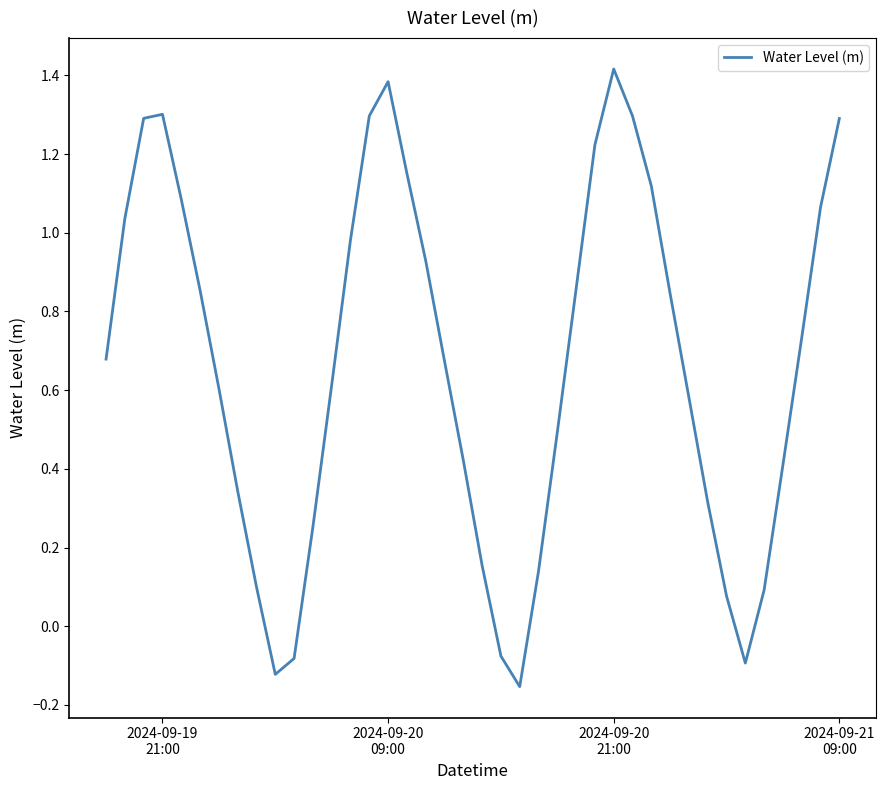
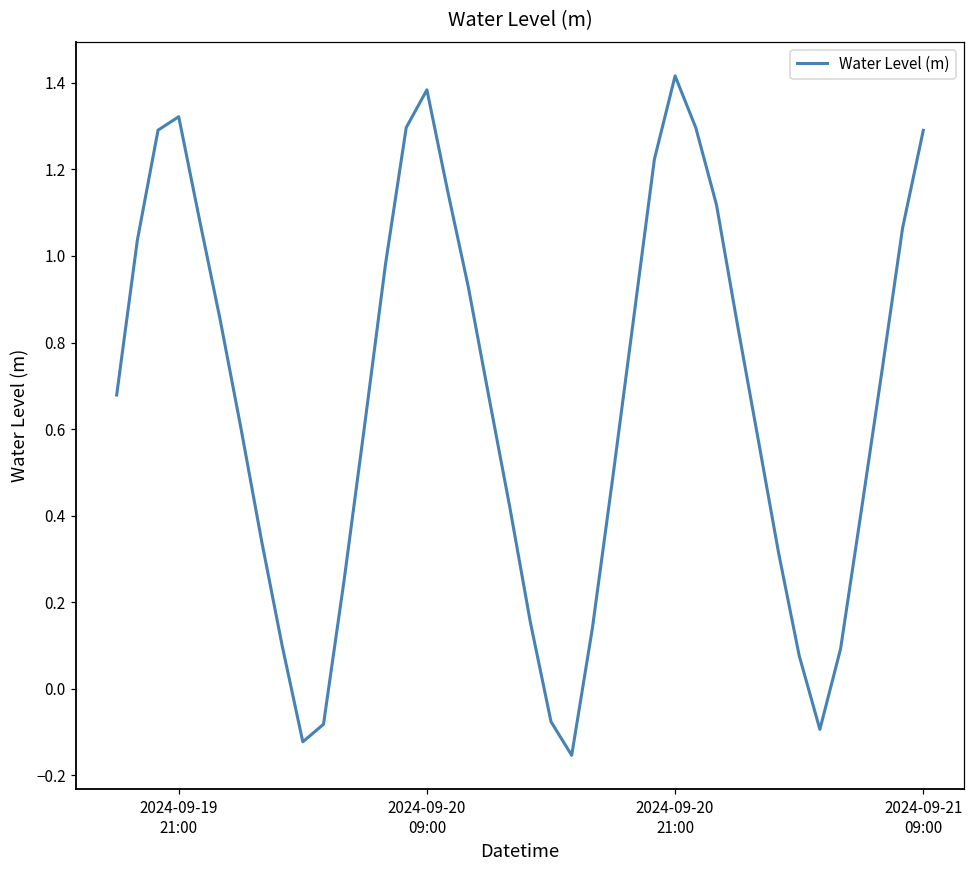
  {
-   "2024-09-19 21:00": 1.30,
+   "2024-09-19 21:00": 1.32,
    "2024-09-20 09:00": 1.38,
    "2024-09-20 21:00": 1.42,
    "2024-09-21 09:00": 1.29
  }
